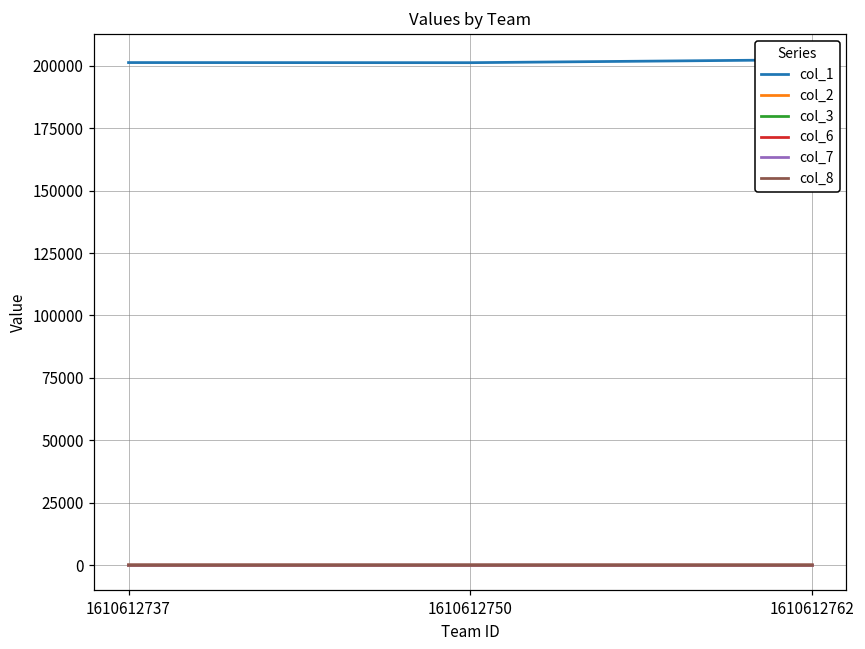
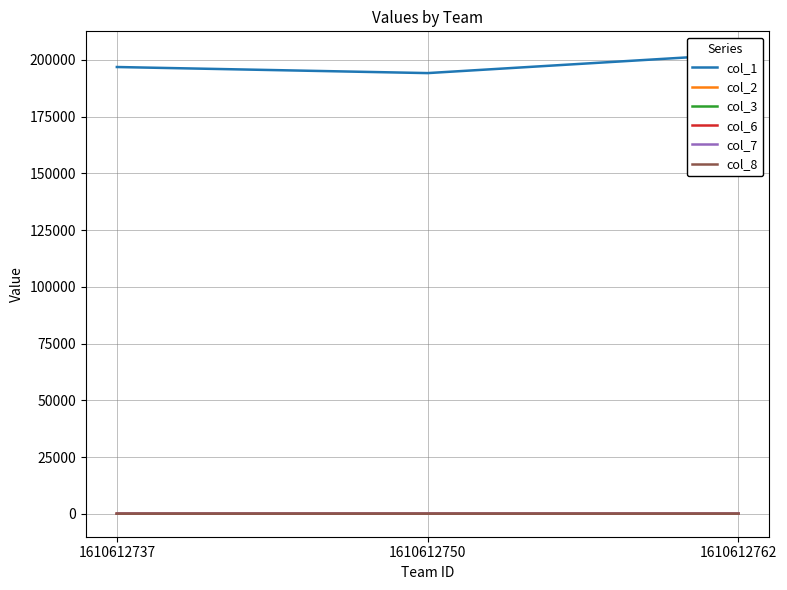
  {
    "col_1": {
-     "1610612737": 201000,
-     "1610612750": 201000
+     "1610612737": 197000,
+     "1610612750": 194000
    },
    "col_8": {
      "1610612737": 0,
      "1610612750": 0,
      "1610612762": 0
    }
  }
